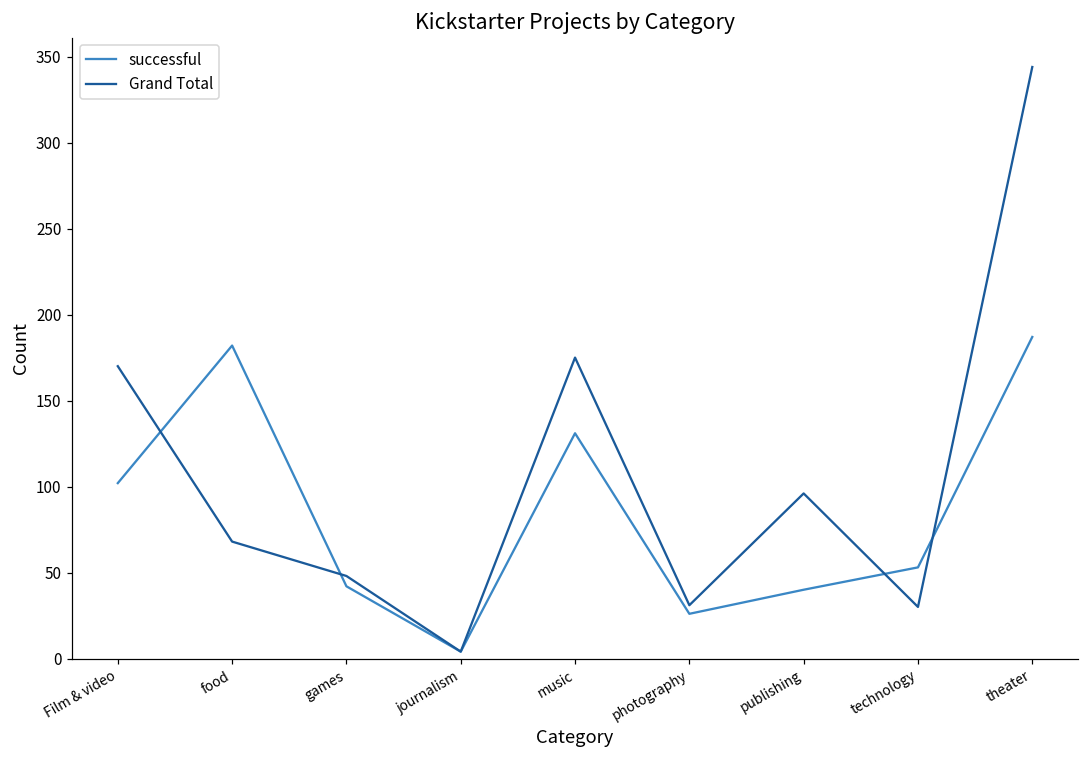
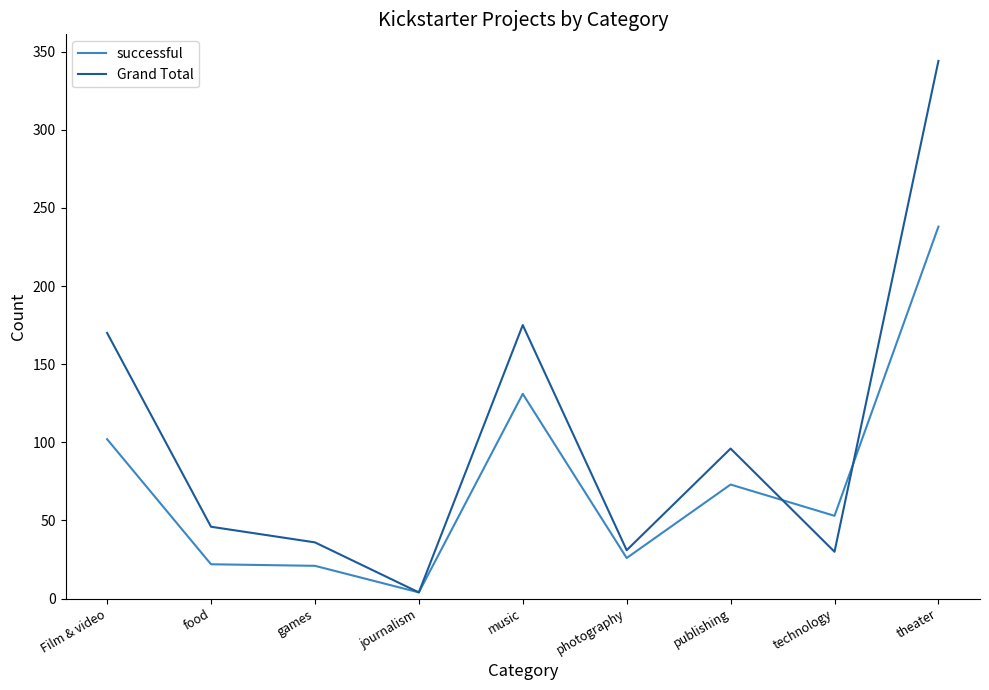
  {
    "successful": {
      "Film & video": 102,
-     "food": 182,
-     "games": 42,
+     "food": 22,
+     "games": 21,
      "music": 131,
      "photography": 26,
-     "publishing": 40,
+     "publishing": 73,
      "technology": 53,
-     "theater": 187
+     "theater": 238
    },
    "Grand Total": {
      "Film & video": 170,
-     "food": 68,
-     "games": 48,
+     "food": 46,
+     "games": 36,
      "music": 175,
      "photography": 31,
      "publishing": 96,
      "technology": 30,
      "theater": 344
    }
  }
